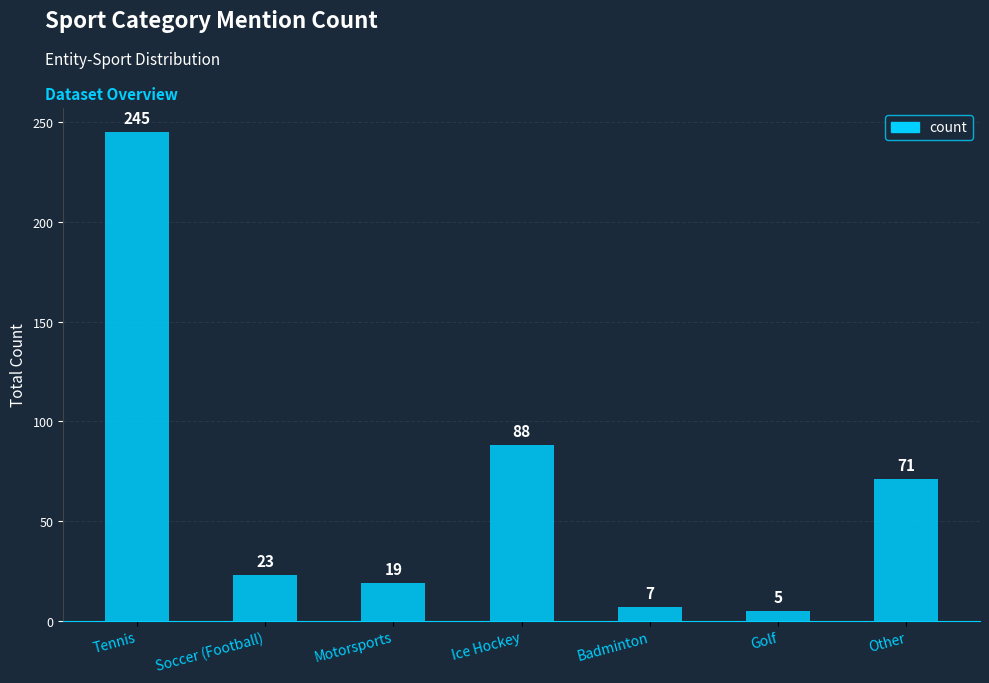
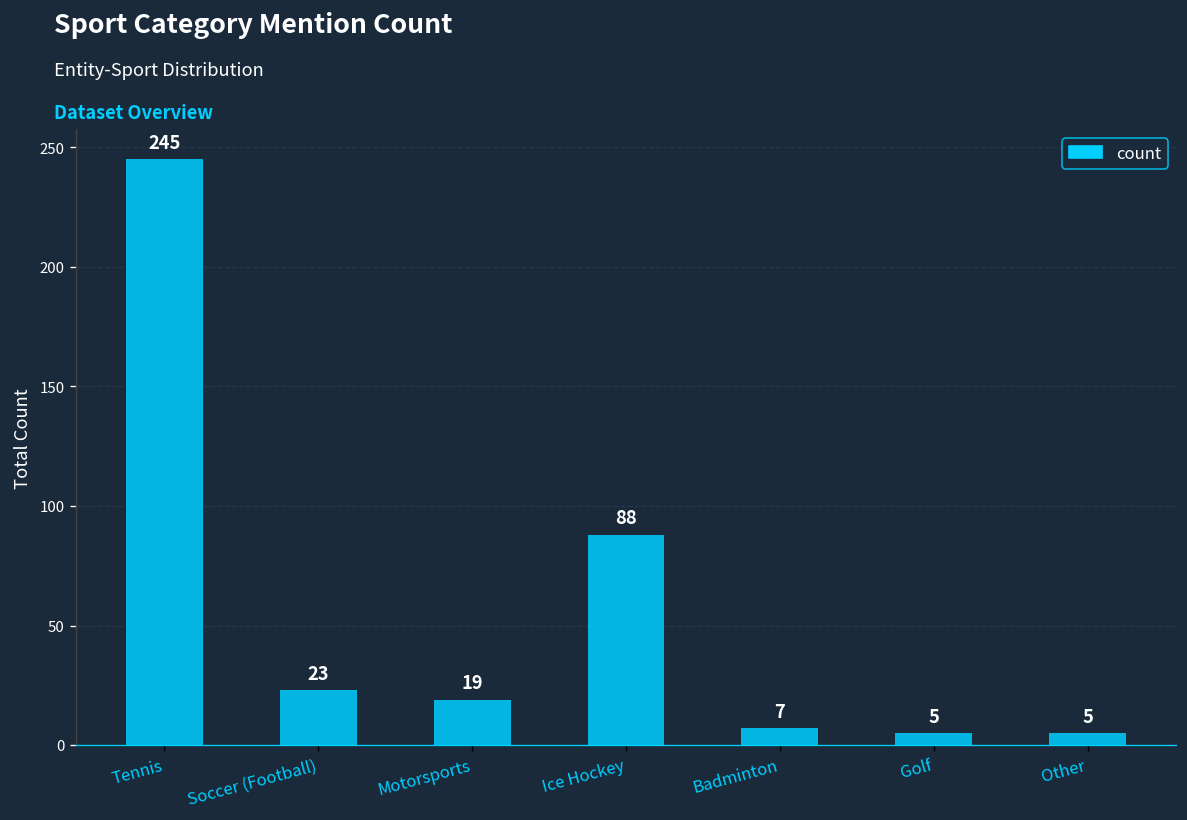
  {
    "Tennis": 245,
    "Soccer (Football)": 23,
    "Motorsports": 19,
    "Ice Hockey": 88,
    "Badminton": 7,
    "Golf": 5,
-   "Other": 71
+   "Other": 5
  }
